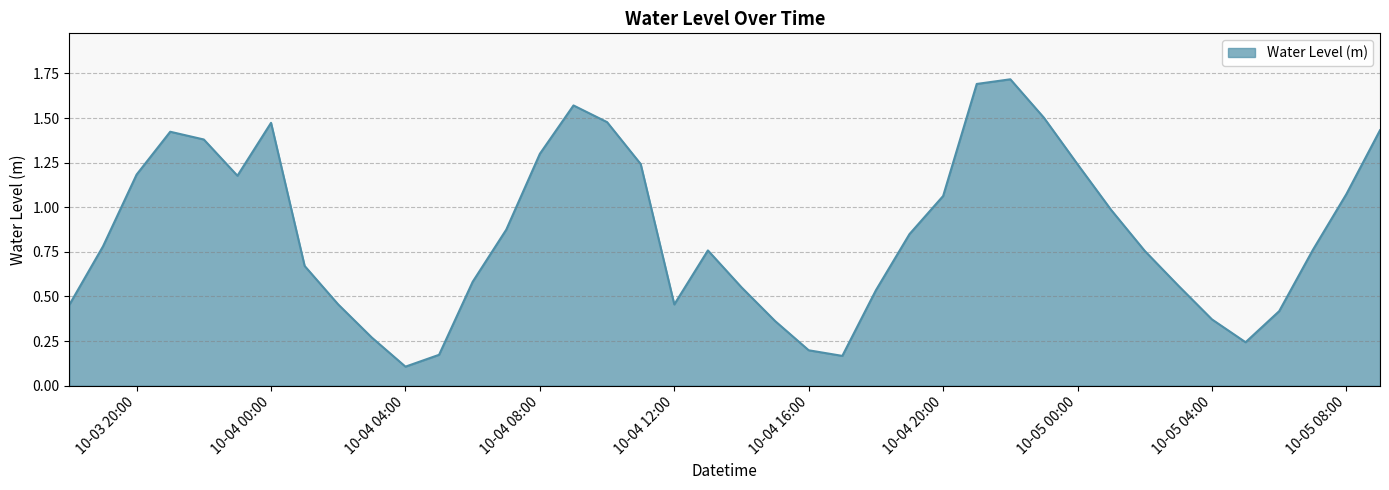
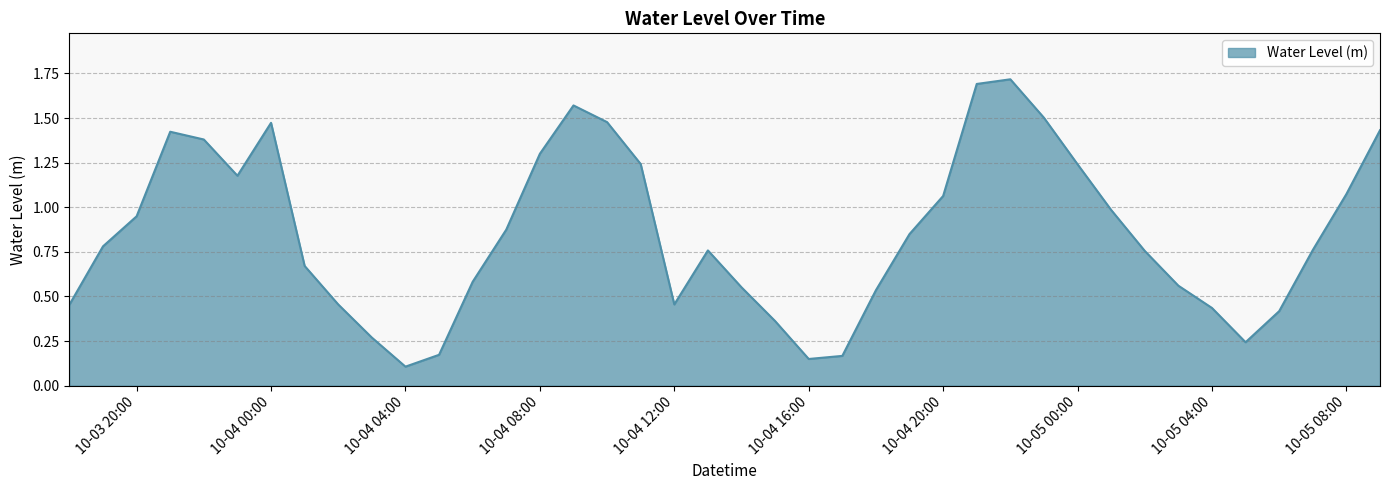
  {
-   "10-03 20:00": 1.18,
+   "10-03 20:00": 0.95,
    "10-04 00:00": 1.47,
    "10-04 04:00": 0.11,
    "10-04 08:00": 1.30,
    "10-04 12:00": 0.46,
-   "10-04 16:00": 0.20,
+   "10-04 16:00": 0.15,
    "10-04 20:00": 1.06,
    "10-05 00:00": 1.24,
-   "10-05 04:00": 0.37,
+   "10-05 04:00": 0.44,
    "10-05 08:00": 1.07
  }
